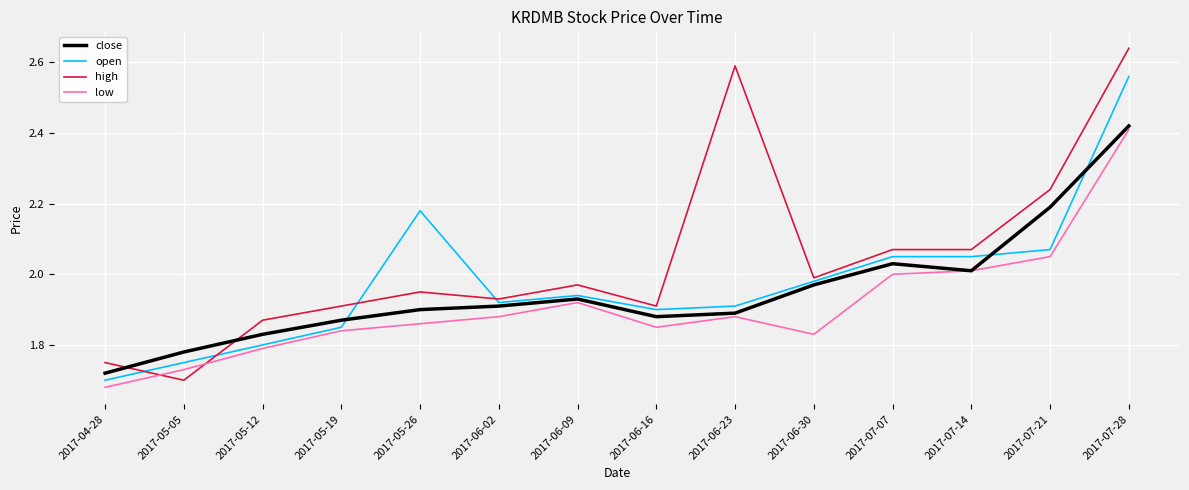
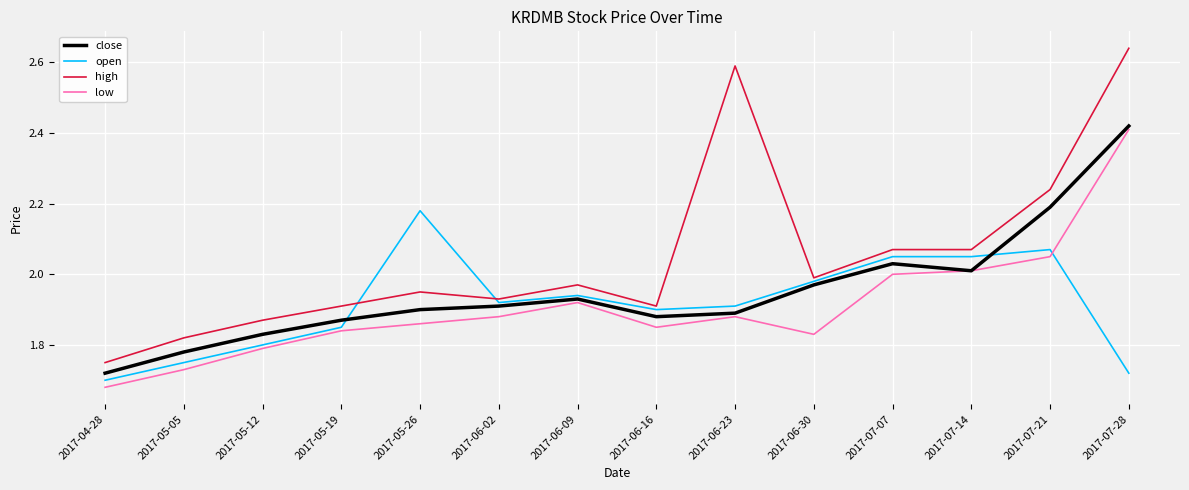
  {
    "close": {
      "2017-04-28": 1.72,
      "2017-05-05": 1.78,
      "2017-05-12": 1.83,
      "2017-05-19": 1.87,
      "2017-05-26": 1.90,
      "2017-06-02": 1.91,
      "2017-06-09": 1.93,
      "2017-06-16": 1.88,
      "2017-06-23": 1.89,
      "2017-06-30": 1.97,
      "2017-07-07": 2.03,
      "2017-07-21": 2.19,
      "2017-07-28": 2.42
    },
    "open": {
      "2017-04-28": 1.70,
      "2017-05-05": 1.75,
      "2017-05-12": 1.80,
      "2017-05-19": 1.85,
      "2017-05-26": 2.18,
      "2017-06-02": 1.92,
      "2017-06-09": 1.94,
      "2017-06-16": 1.90,
      "2017-06-23": 1.91,
      "2017-06-30": 1.98,
      "2017-07-07": 2.05,
      "2017-07-14": 2.05,
      "2017-07-21": 2.07,
-     "2017-07-28": 2.56
+     "2017-07-28": 1.72
    },
    "high": {
      "2017-04-28": 1.75,
-     "2017-05-05": 1.70,
+     "2017-05-05": 1.82,
      "2017-05-12": 1.87,
      "2017-05-19": 1.91,
      "2017-05-26": 1.95,
      "2017-06-02": 1.93,
      "2017-06-09": 1.97,
      "2017-06-16": 1.91,
      "2017-06-23": 2.59,
      "2017-06-30": 1.99,
      "2017-07-07": 2.07,
      "2017-07-14": 2.07,
      "2017-07-21": 2.24,
      "2017-07-28": 2.64
    },
    "low": {
      "2017-04-28": 1.68,
      "2017-05-05": 1.73,
      "2017-05-12": 1.79,
      "2017-05-19": 1.84,
      "2017-05-26": 1.86,
      "2017-06-02": 1.88,
      "2017-06-09": 1.92,
      "2017-06-16": 1.85,
      "2017-06-23": 1.88,
      "2017-06-30": 1.83,
      "2017-07-07": 2.00,
      "2017-07-21": 2.05,
      "2017-07-28": 2.41
    }
  }
